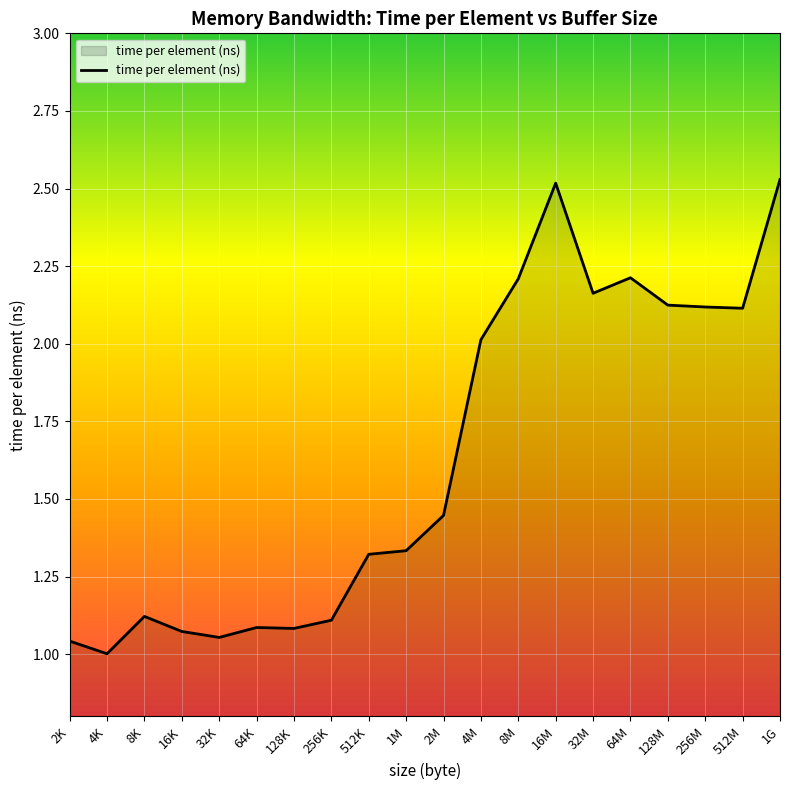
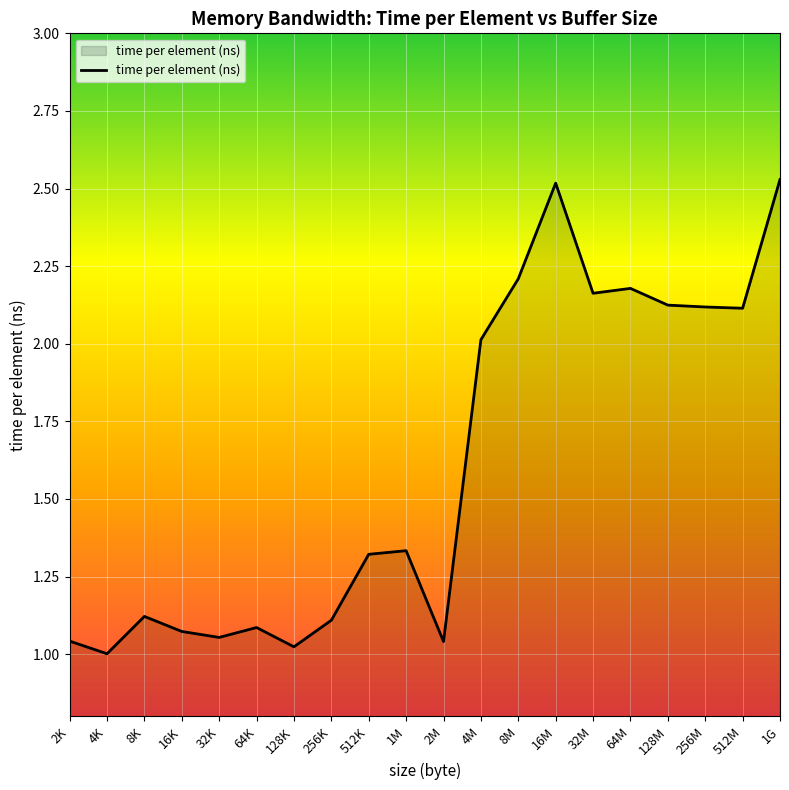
  {
    "2K": 1.04,
    "4K": 1.00,
    "8K": 1.12,
    "16K": 1.07,
    "32K": 1.05,
    "64K": 1.09,
-   "128K": 1.08,
+   "128K": 1.02,
    "256K": 1.11,
    "512K": 1.32,
    "1M": 1.33,
-   "2M": 1.45,
+   "2M": 1.04,
    "4M": 2.01,
    "8M": 2.21,
    "16M": 2.52,
    "32M": 2.16,
-   "64M": 2.21,
+   "64M": 2.18,
    "128M": 2.12,
    "256M": 2.12,
    "512M": 2.11,
    "1G": 2.53
  }
